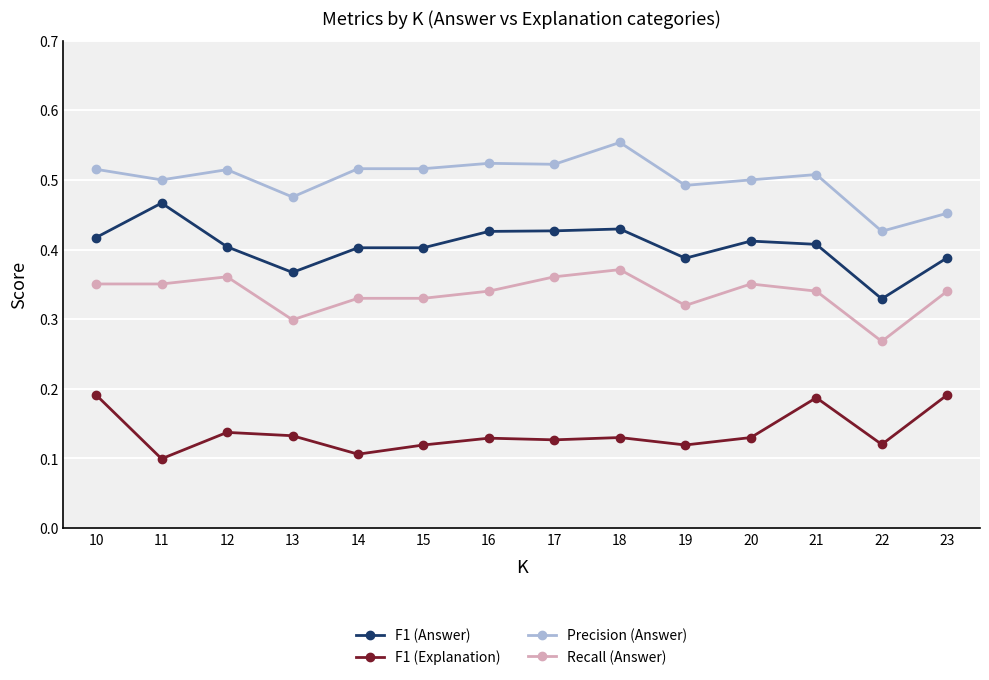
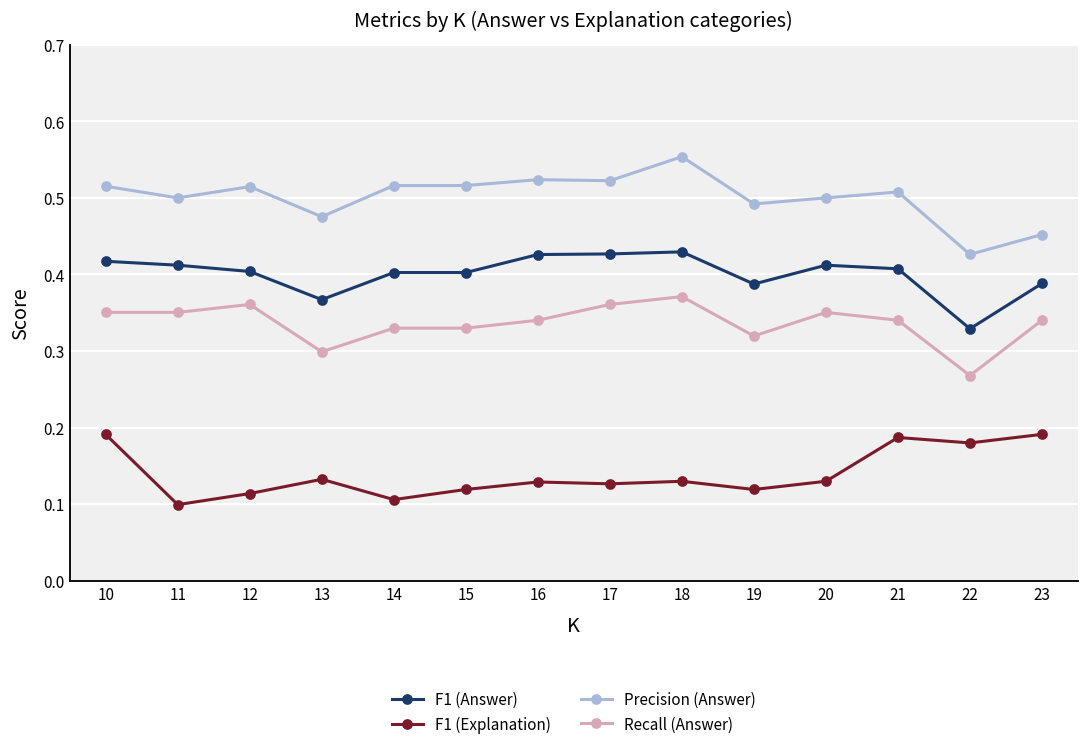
  {
    "F1 (Answer)": {
      "10": 0.42,
-     "11": 0.47,
+     "11": 0.41,
      "12": 0.40,
      "13": 0.37,
      "14": 0.40,
      "15": 0.40,
      "16": 0.43,
      "17": 0.43,
      "18": 0.43,
      "19": 0.39,
      "20": 0.41,
      "21": 0.41,
      "22": 0.33,
      "23": 0.39
    },
    "F1 (Explanation)": {
      "10": 0.19,
      "11": 0.10,
-     "12": 0.14,
+     "12": 0.11,
      "13": 0.13,
      "14": 0.11,
      "15": 0.12,
      "16": 0.13,
      "17": 0.13,
      "18": 0.13,
      "19": 0.12,
      "20": 0.13,
      "21": 0.19,
-     "22": 0.12,
+     "22": 0.18,
      "23": 0.19
    }
  }
